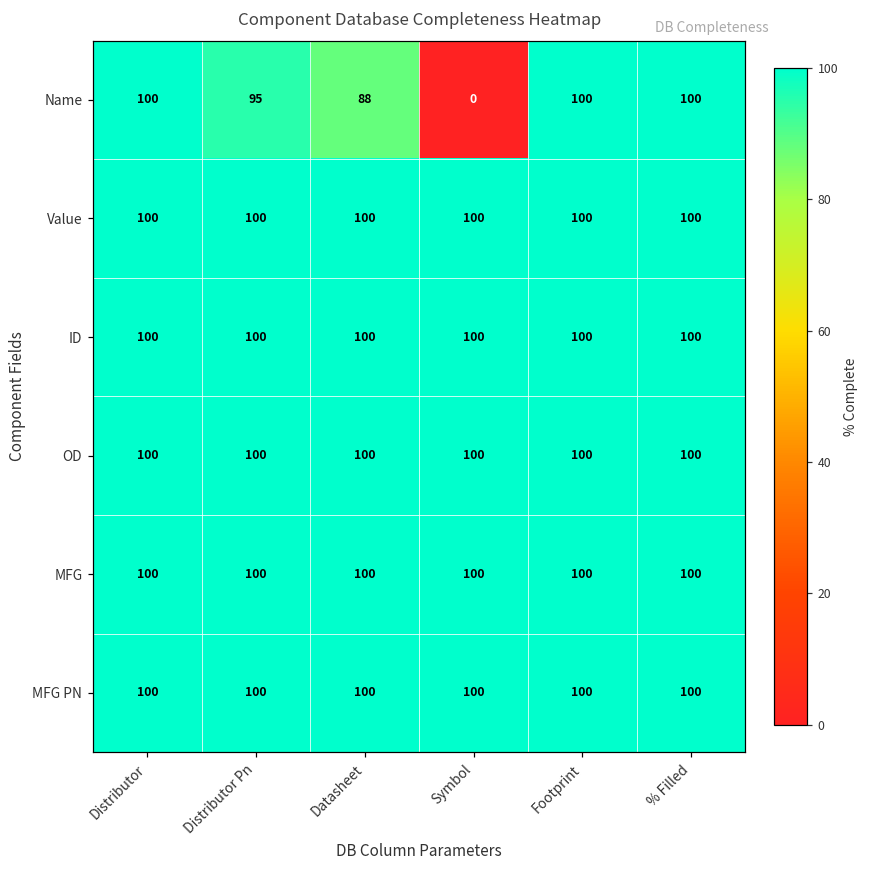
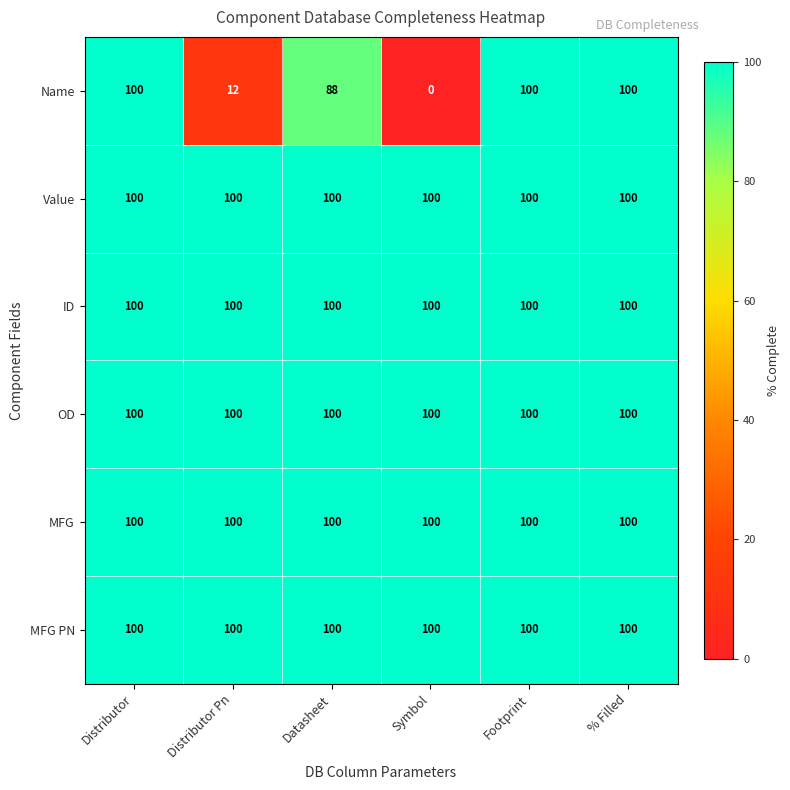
  {
    "Name": {
      "Distributor": 100,
-     "Distributor Pn": 95,
+     "Distributor Pn": 12,
      "Datasheet": 88,
      "Symbol": 0,
      "Footprint": 100,
      "% Filled": 100
    },
    "Value": {
      "Distributor": 100,
      "Distributor Pn": 100,
      "Datasheet": 100,
      "Symbol": 100,
      "Footprint": 100,
      "% Filled": 100
    },
    "ID": {
      "Distributor": 100,
      "Distributor Pn": 100,
      "Datasheet": 100,
      "Symbol": 100,
      "Footprint": 100,
      "% Filled": 100
    },
    "OD": {
      "Distributor": 100,
      "Distributor Pn": 100,
      "Datasheet": 100,
      "Symbol": 100,
      "Footprint": 100,
      "% Filled": 100
    },
    "MFG": {
      "Distributor": 100,
      "Distributor Pn": 100,
      "Datasheet": 100,
      "Symbol": 100,
      "Footprint": 100,
      "% Filled": 100
    },
    "MFG PN": {
      "Distributor": 100,
      "Distributor Pn": 100,
      "Datasheet": 100,
      "Symbol": 100,
      "Footprint": 100,
      "% Filled": 100
    }
  }
